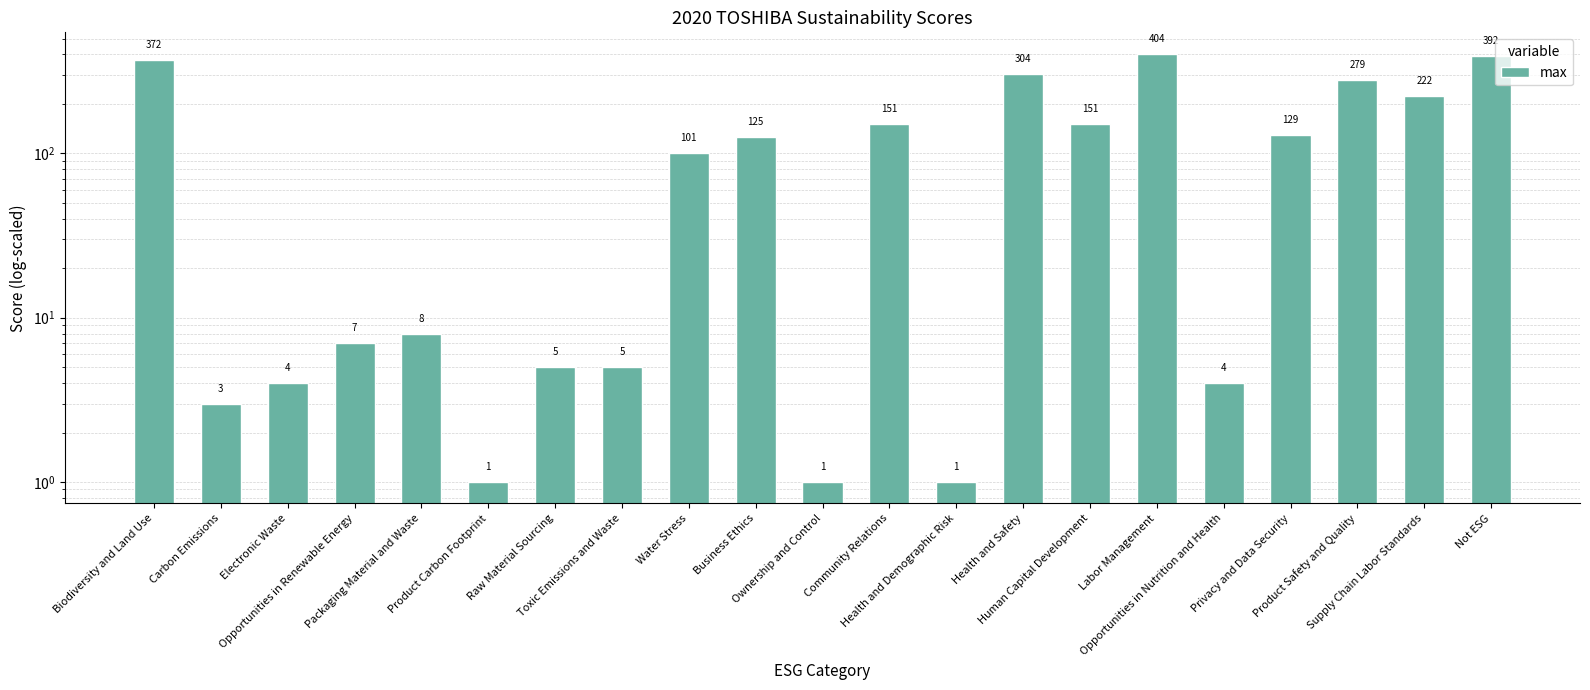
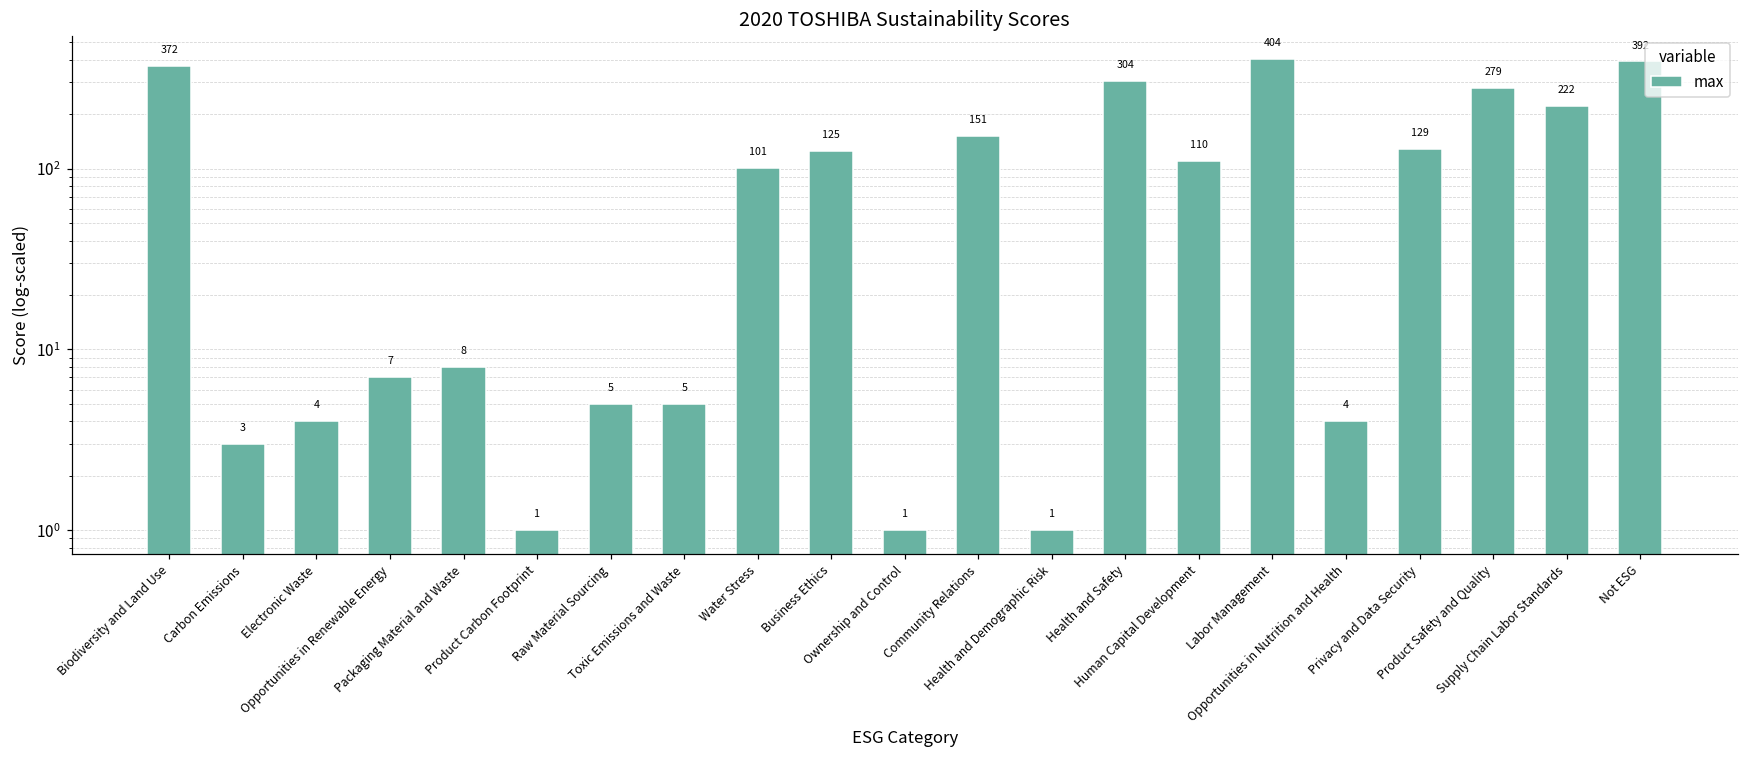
  {
    "Biodiversity and Land Use": 372,
    "Carbon Emissions": 3,
    "Electronic Waste": 4,
    "Opportunities in Renewable Energy": 7,
    "Packaging Material and Waste": 8,
    "Product Carbon Footprint": 1,
    "Raw Material Sourcing": 5,
    "Toxic Emissions and Waste": 5,
    "Water Stress": 101,
    "Business Ethics": 125,
    "Ownership and Control": 1,
    "Community Relations": 151,
    "Health and Demographic Risk": 1,
    "Health and Safety": 304,
-   "Human Capital Development": 151,
+   "Human Capital Development": 110,
    "Labor Management": 404,
    "Opportunities in Nutrition and Health": 4,
    "Privacy and Data Security": 129,
    "Product Safety and Quality": 279,
    "Supply Chain Labor Standards": 222
  }
